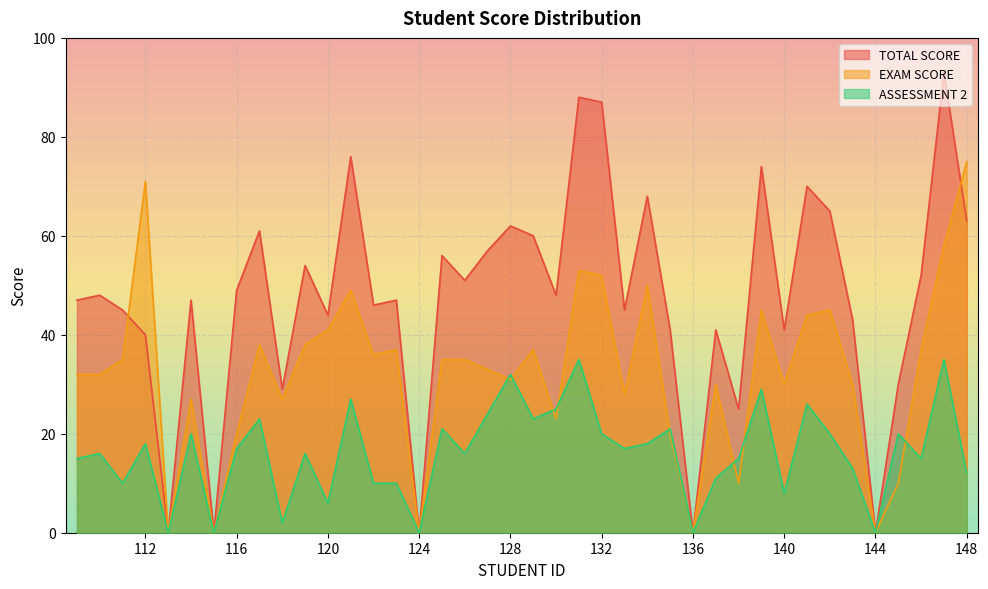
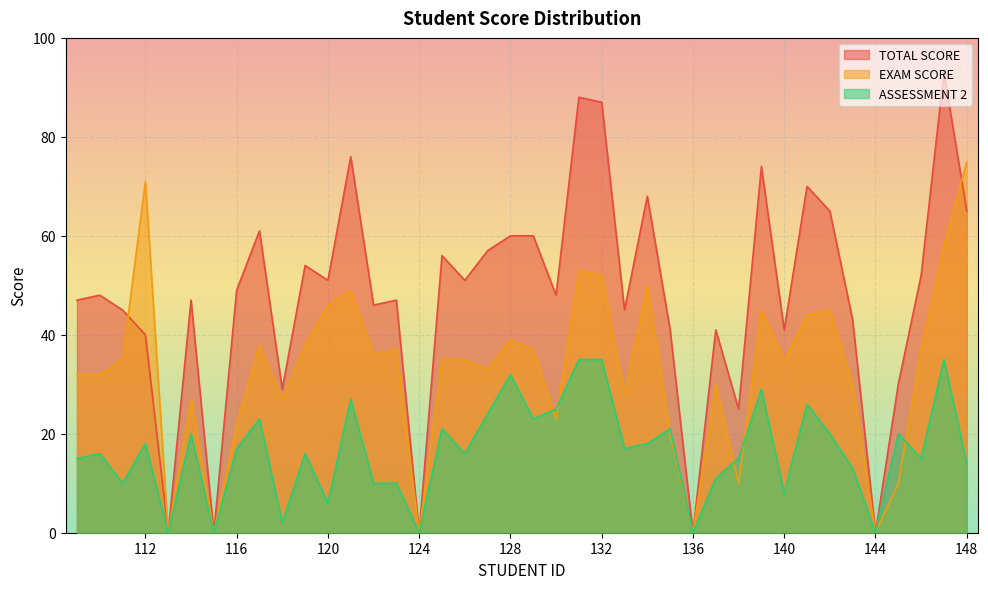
  {
    "TOTAL SCORE": {
      "112": 40,
      "116": 49,
-     "120": 44,
-     "128": 62,
+     "120": 51,
+     "128": 60,
      "132": 87,
      "140": 41,
-     "148": 63
+     "148": 65
    },
    "EXAM SCORE": {
      "112": 71,
-     "116": 20,
-     "120": 41,
-     "128": 31,
+     "116": 22,
+     "120": 46,
+     "128": 39,
      "132": 52,
-     "140": 30,
+     "140": 35,
      "148": 75
    },
    "ASSESSMENT 2": {
      "112": 18,
      "116": 17,
      "120": 6,
      "128": 32,
-     "132": 20,
+     "132": 35,
      "140": 8,
-     "148": 12
+     "148": 14
    }
  }
